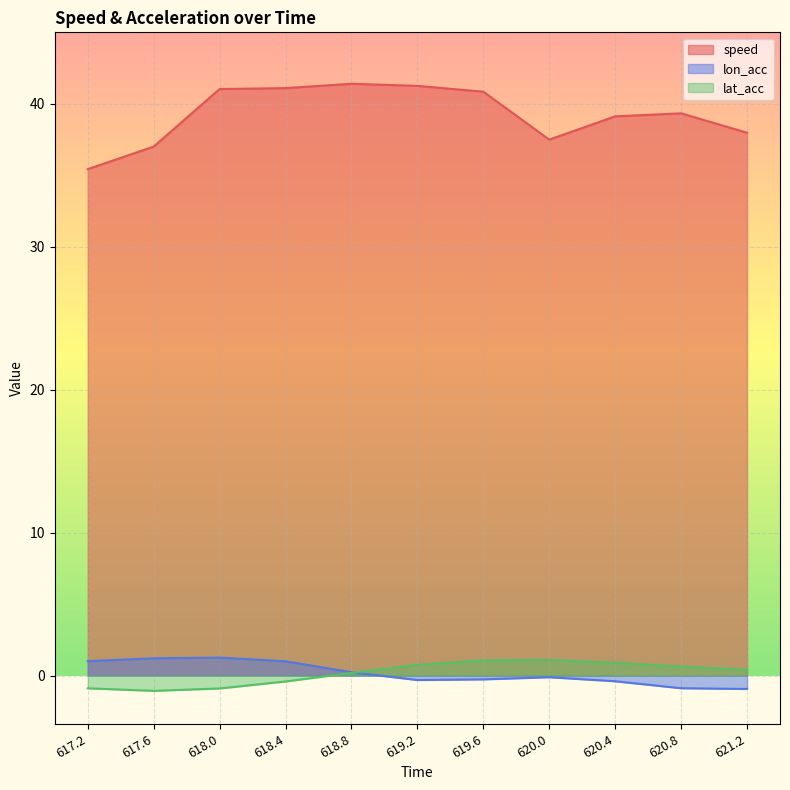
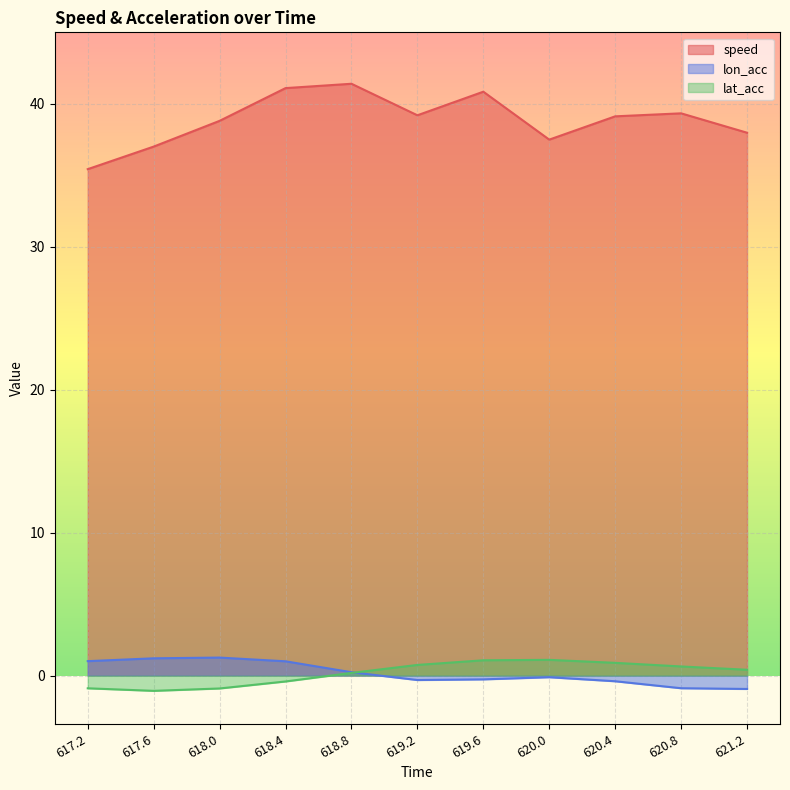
  {
    "speed": {
      "617.2": 35.4,
      "617.6": 37.0,
-     "618.0": 41.0,
+     "618.0": 38.8,
      "618.4": 41.1,
      "618.8": 41.4,
-     "619.2": 41.3,
+     "619.2": 39.2,
      "619.6": 40.8,
      "620.0": 37.5,
      "620.4": 39.1,
      "620.8": 39.3,
      "621.2": 38.0
    }
  }
